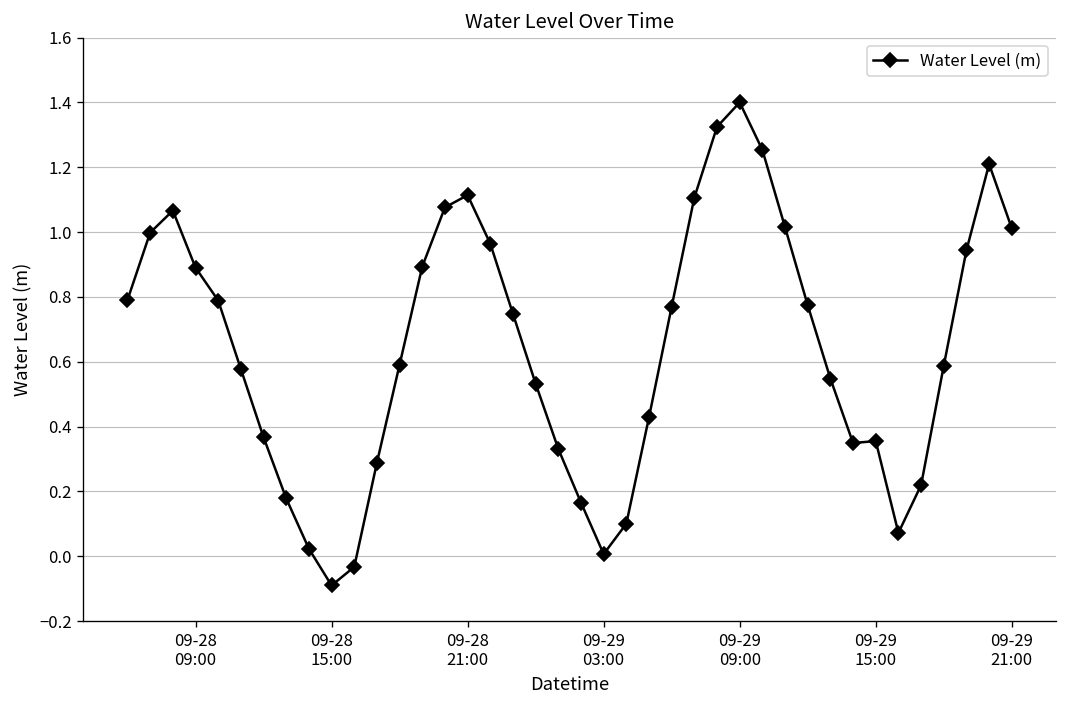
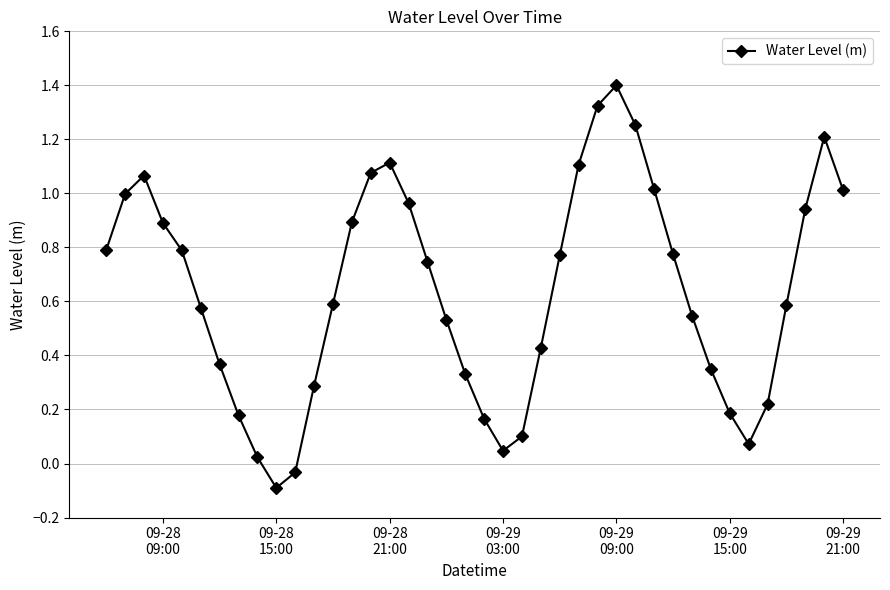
  {
    "09-28 09:00": 0.89,
    "09-28 15:00": -0.09,
    "09-28 21:00": 1.11,
-   "09-29 03:00": 0.01,
+   "09-29 03:00": 0.05,
    "09-29 09:00": 1.40,
-   "09-29 15:00": 0.36,
+   "09-29 15:00": 0.19,
    "09-29 21:00": 1.01
  }
